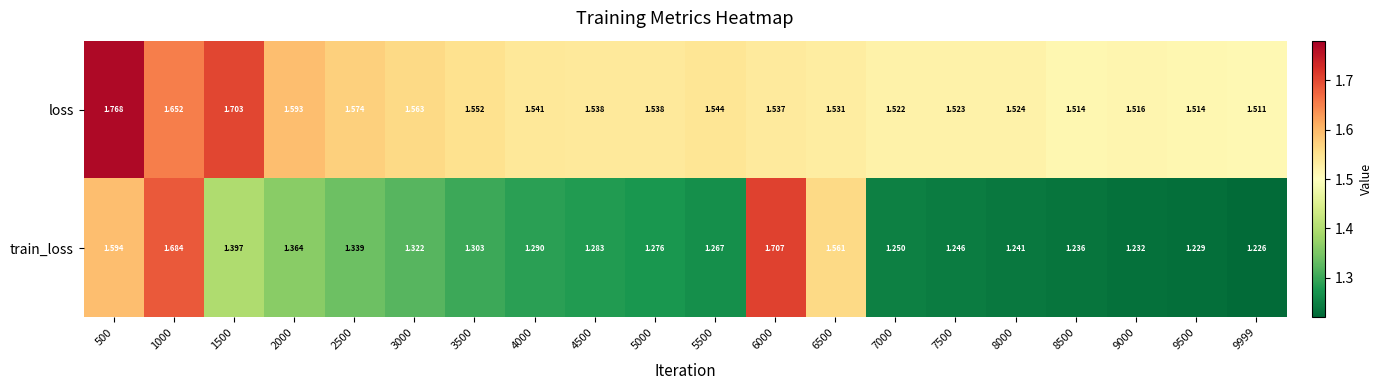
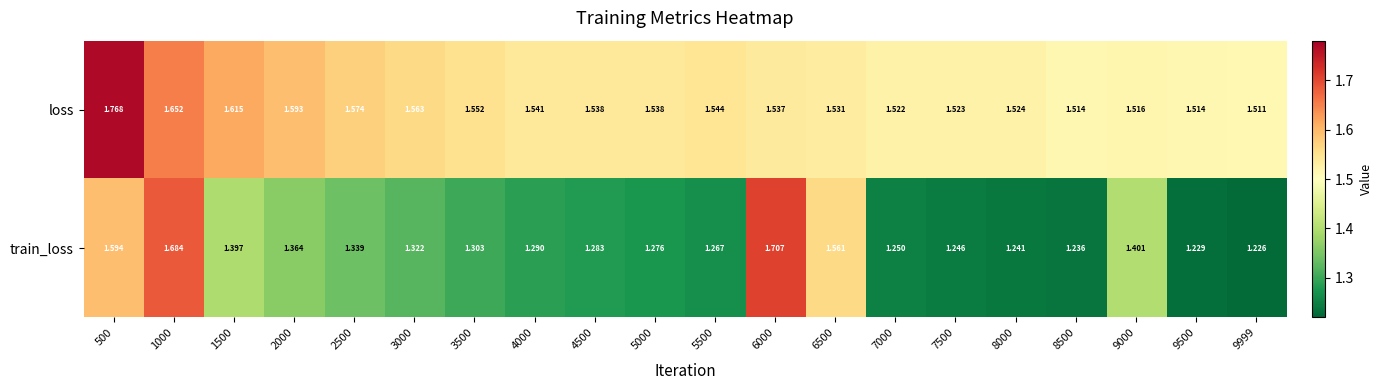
  {
    "loss": {
      "500": 1.768,
      "1000": 1.652,
-     "1500": 1.703,
+     "1500": 1.615,
      "2000": 1.593,
      "2500": 1.574,
      "3000": 1.563,
      "3500": 1.552,
      "4000": 1.541,
      "4500": 1.538,
      "5000": 1.538,
      "5500": 1.544,
      "6000": 1.537,
      "6500": 1.531,
      "7000": 1.522,
      "7500": 1.523,
      "8000": 1.524,
      "8500": 1.514,
      "9000": 1.516,
      "9500": 1.514,
      "9999": 1.511
    },
    "train_loss": {
      "500": 1.594,
      "1000": 1.684,
      "1500": 1.397,
      "2000": 1.364,
      "2500": 1.339,
      "3000": 1.322,
      "3500": 1.303,
      "4000": 1.290,
      "4500": 1.283,
      "5000": 1.276,
      "5500": 1.267,
      "6000": 1.707,
      "6500": 1.561,
      "7000": 1.250,
      "7500": 1.246,
      "8000": 1.241,
      "8500": 1.236,
-     "9000": 1.232,
+     "9000": 1.401,
      "9500": 1.229,
      "9999": 1.226
    }
  }
